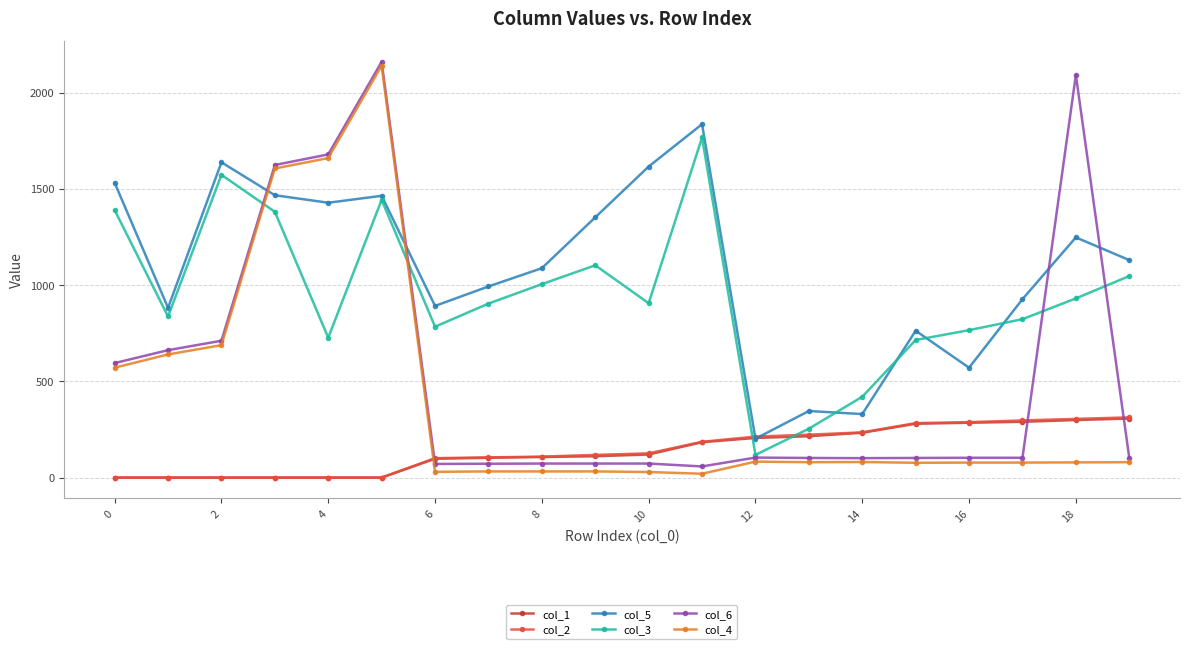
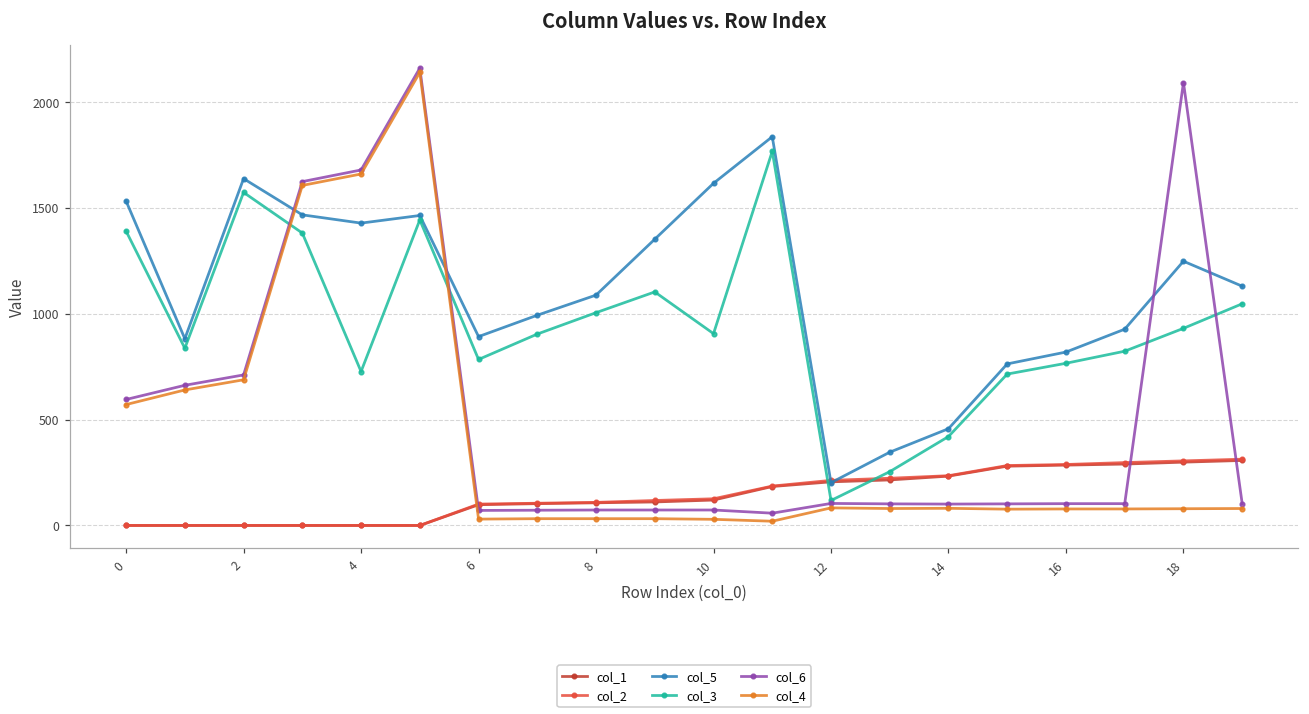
  {
    "col_5": {
      "0": 1530,
      "2": 1640,
      "4": 1430,
      "6": 890,
      "8": 1090,
      "10": 1620,
-     "14": 330,
-     "16": 570,
+     "14": 460,
+     "16": 820,
      "18": 1250
    },
    "col_3": {
      "0": 1390,
      "2": 1570,
      "4": 730,
      "6": 780,
      "8": 1010,
      "10": 910,
      "12": 120,
      "14": 420,
      "16": 770,
      "18": 930
    },
    "col_6": {
      "0": 600,
      "2": 710,
      "4": 1680,
      "6": 70,
      "8": 70,
      "10": 70,
      "12": 100,
      "14": 100,
      "16": 100,
      "18": 2090
    }
  }
